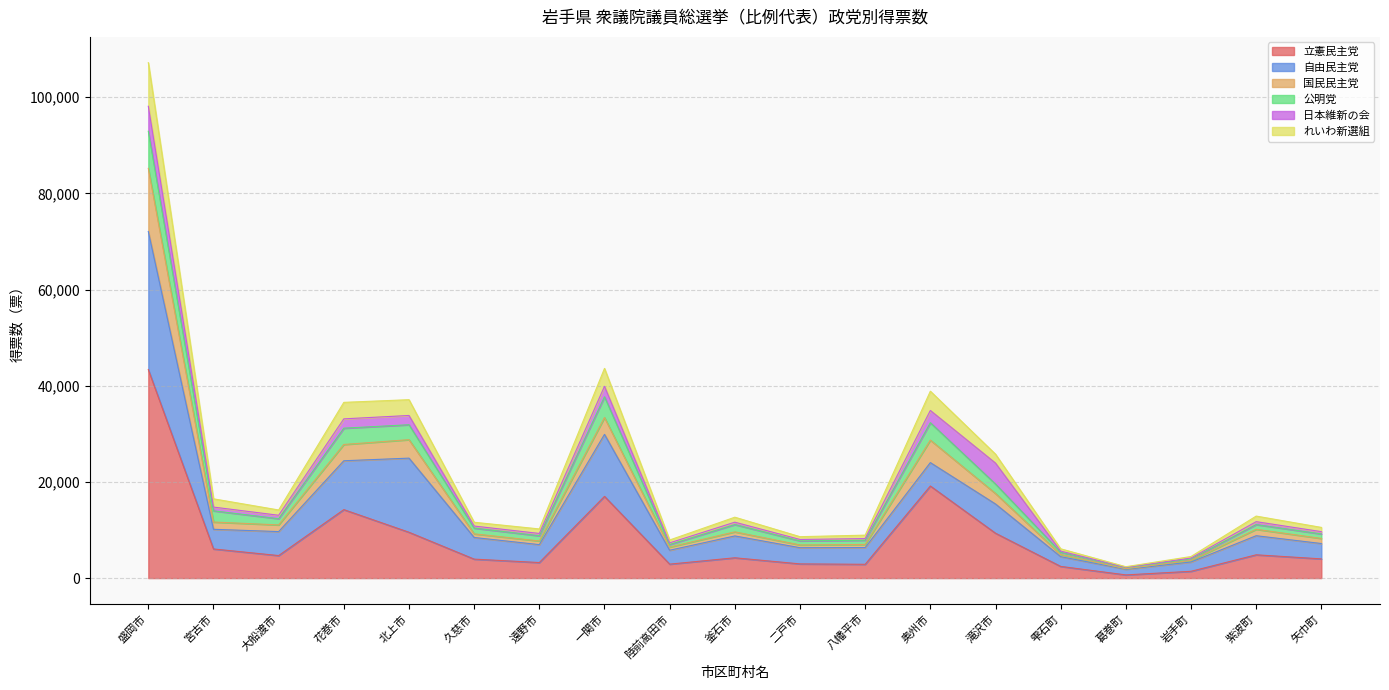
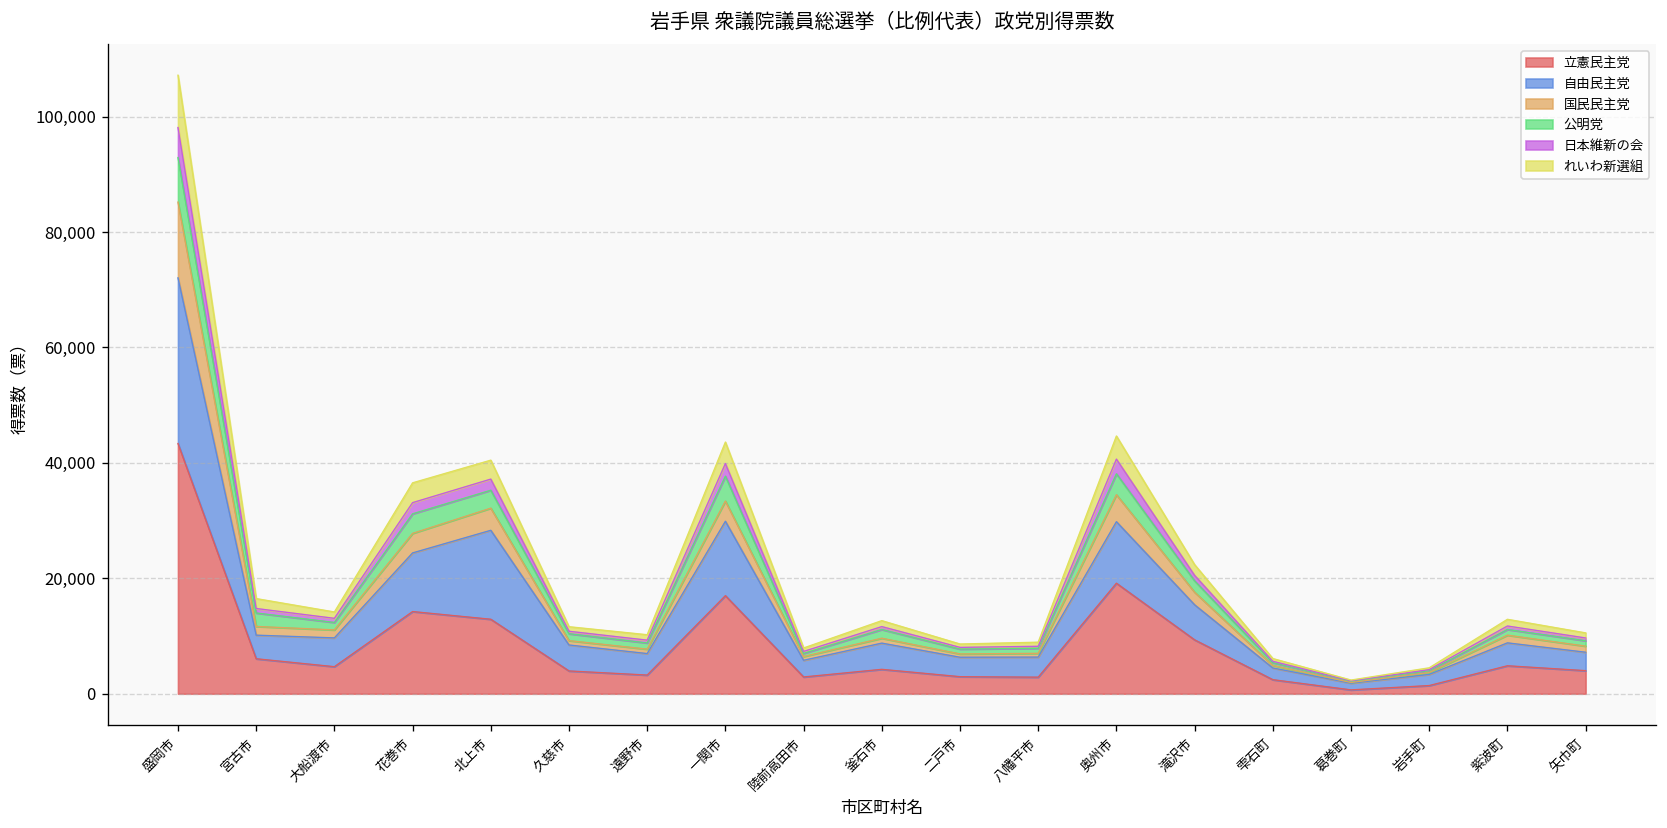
  {
    "立憲民主党": {
      "盛岡市": "43,000",
      "宮古市": "6,000",
      "大船渡市": "5,000",
      "花巻市": "14,000",
-     "北上市": "10,000",
+     "北上市": "13,000",
      "久慈市": "4,000",
      "遠野市": "3,000",
      "一関市": "17,000",
      "陸前高田市": "3,000",
      "釜石市": "4,000",
      "二戸市": "3,000",
      "八幡平市": "3,000",
      "奥州市": "19,000",
      "滝沢市": "9,000",
      "雫石町": "2,000",
      "葛巻町": "1,000",
      "岩手町": "1,000",
      "紫波町": "5,000",
      "矢巾町": "4,000"
    },
    "自由民主党": {
      "盛岡市": "29,000",
      "宮古市": "4,000",
      "大船渡市": "5,000",
      "花巻市": "10,000",
      "北上市": "15,000",
      "久慈市": "5,000",
      "遠野市": "4,000",
      "一関市": "13,000",
      "陸前高田市": "3,000",
      "釜石市": "5,000",
      "二戸市": "3,000",
      "八幡平市": "3,000",
-     "奥州市": "5,000",
+     "奥州市": "11,000",
      "滝沢市": "6,000",
      "紫波町": "4,000",
      "矢巾町": "3,000"
    },
    "公明党": {
      "盛岡市": "8,000",
      "宮古市": "2,000",
      "大船渡市": "1,000",
      "花巻市": "3,000",
      "北上市": "3,000",
      "一関市": "4,000",
      "奥州市": "4,000",
      "滝沢市": "2,000",
      "紫波町": "1,000"
    },
    "日本維新の会": {
      "盛岡市": "5,000",
      "宮古市": "1,000",
      "大船渡市": "1,000",
      "花巻市": "2,000",
      "北上市": "2,000",
      "一関市": "2,000",
      "奥州市": "3,000",
-     "滝沢市": "4,000",
+     "滝沢市": "1,000",
      "紫波町": "1,000"
    }
  }
